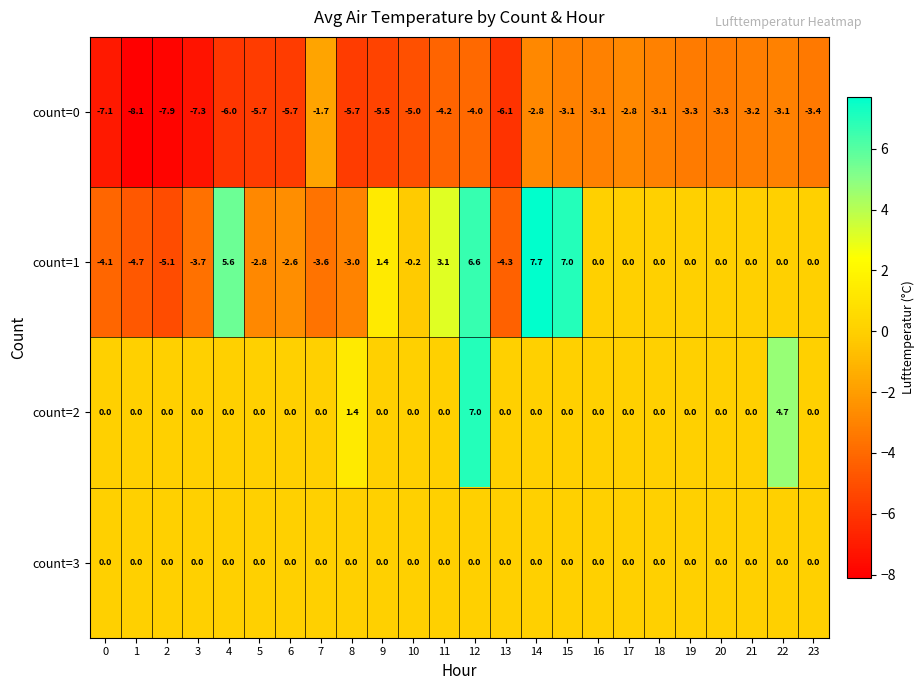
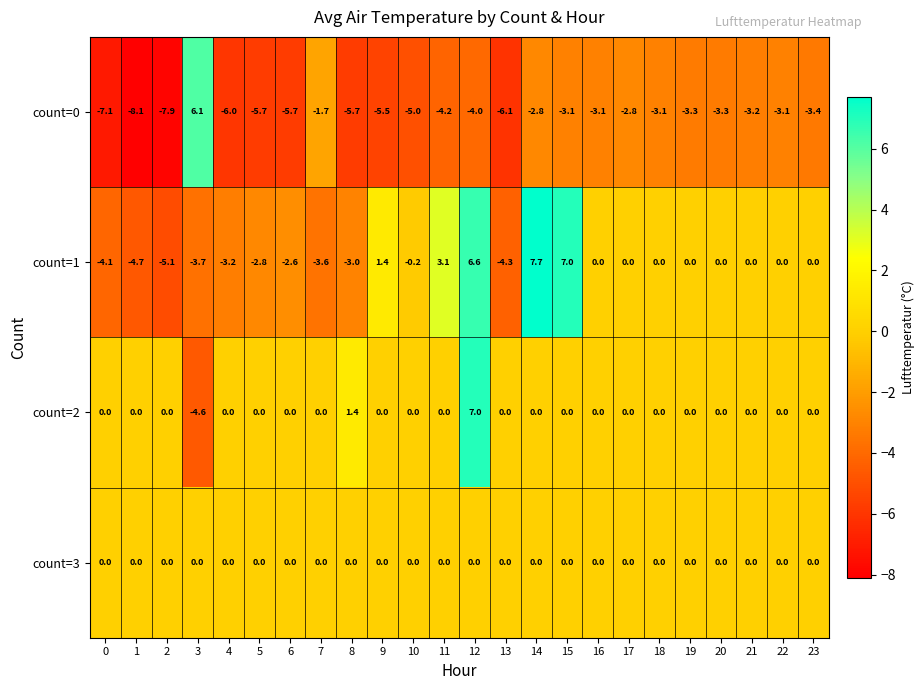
  {
    "count=0": {
      "0": -7.1,
      "1": -8.1,
      "2": -7.9,
-     "3": -7.3,
+     "3": 6.1,
      "4": -6.0,
      "5": -5.7,
      "6": -5.7,
      "7": -1.7,
      "8": -5.7,
      "9": -5.5,
      "10": -5.0,
      "11": -4.2,
      "12": -4.0,
      "13": -6.1,
      "14": -2.8,
      "15": -3.1,
      "16": -3.1,
      "17": -2.8,
      "18": -3.1,
      "19": -3.3,
      "20": -3.3,
      "21": -3.2,
      "22": -3.1,
      "23": -3.4
    },
    "count=1": {
      "0": -4.1,
      "1": -4.7,
      "2": -5.1,
      "3": -3.7,
-     "4": 5.6,
+     "4": -3.2,
      "5": -2.8,
      "6": -2.6,
      "7": -3.6,
      "8": -3.0,
      "9": 1.4,
      "10": -0.2,
      "11": 3.1,
      "12": 6.6,
      "13": -4.3,
      "14": 7.7,
      "15": 7.0,
      "16": 0.0,
      "17": 0.0,
      "18": 0.0,
      "19": 0.0,
      "20": 0.0,
      "21": 0.0,
      "22": 0.0,
      "23": 0.0
    },
    "count=2": {
      "0": 0.0,
      "1": 0.0,
      "2": 0.0,
-     "3": 0.0,
+     "3": -4.6,
      "4": 0.0,
      "5": 0.0,
      "6": 0.0,
      "7": 0.0,
      "8": 1.4,
      "9": 0.0,
      "10": 0.0,
      "11": 0.0,
      "12": 7.0,
      "13": 0.0,
      "14": 0.0,
      "15": 0.0,
      "16": 0.0,
      "17": 0.0,
      "18": 0.0,
      "19": 0.0,
      "20": 0.0,
      "21": 0.0,
-     "22": 4.7,
+     "22": 0.0,
      "23": 0.0
    },
    "count=3": {
      "0": 0.0,
      "1": 0.0,
      "2": 0.0,
      "3": 0.0,
      "4": 0.0,
      "5": 0.0,
      "6": 0.0,
      "7": 0.0,
      "8": 0.0,
      "9": 0.0,
      "10": 0.0,
      "11": 0.0,
      "12": 0.0,
      "13": 0.0,
      "14": 0.0,
      "15": 0.0,
      "16": 0.0,
      "17": 0.0,
      "18": 0.0,
      "19": 0.0,
      "20": 0.0,
      "21": 0.0,
      "22": 0.0,
      "23": 0.0
    }
  }
